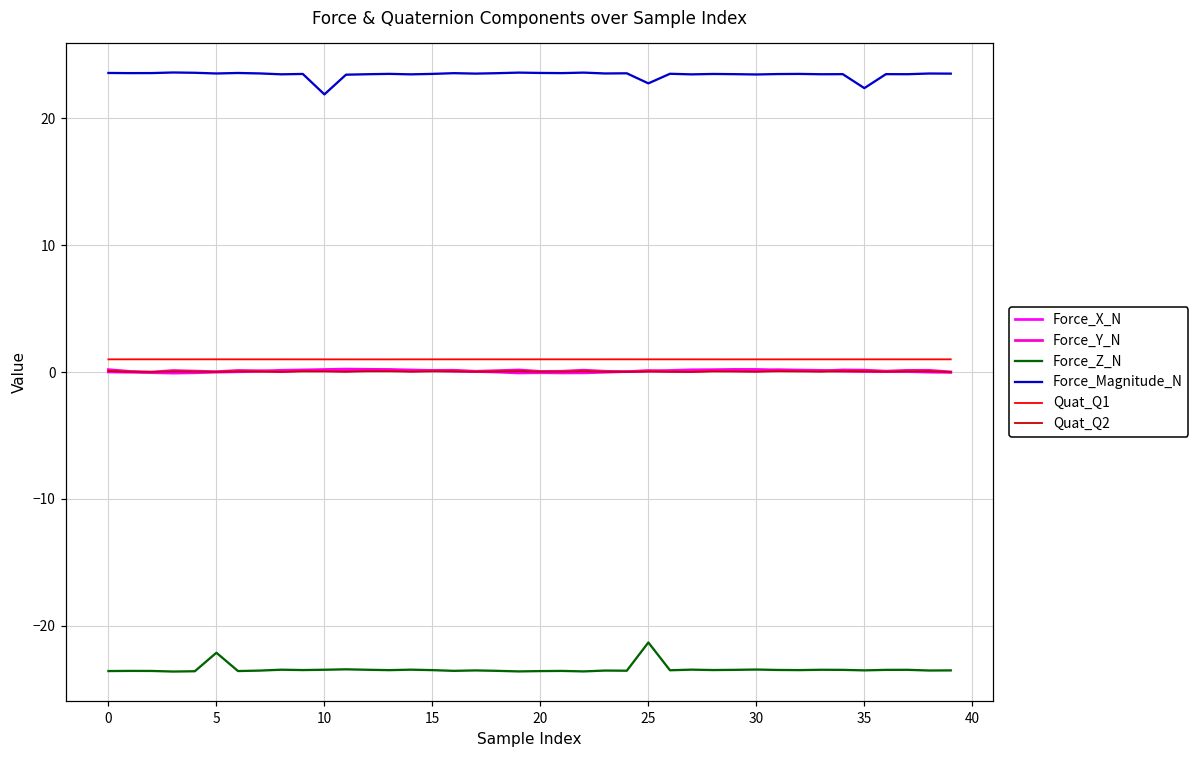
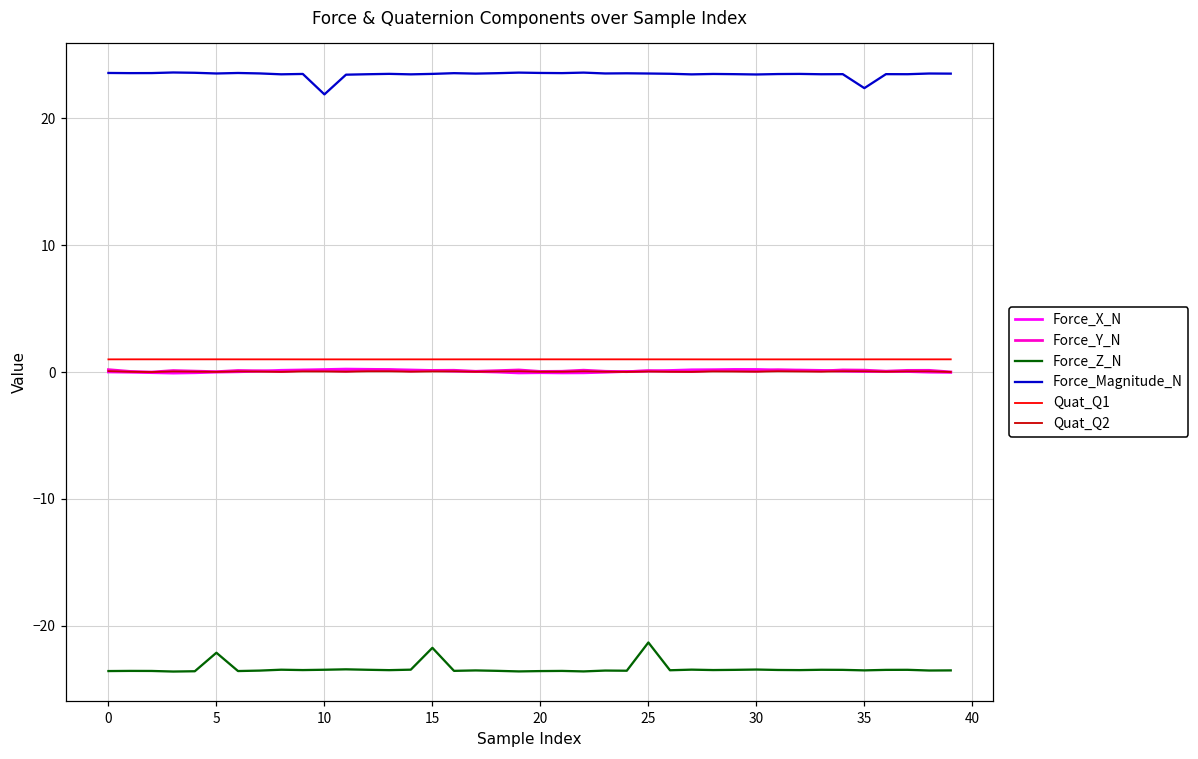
  {
    "Force_Z_N": {
      "0": -23.6,
      "5": -22.1,
      "10": -23.5,
-     "15": -23.5,
+     "15": -21.7,
      "20": -23.6,
      "25": -21.3,
      "30": -23.4,
      "35": -23.5
    },
    "Force_Magnitude_N": {
      "0": 23.6,
      "5": 23.5,
      "10": 21.9,
      "15": 23.5,
      "20": 23.6,
-     "25": 22.7,
+     "25": 23.5,
      "30": 23.4,
      "35": 22.4
    }
  }
